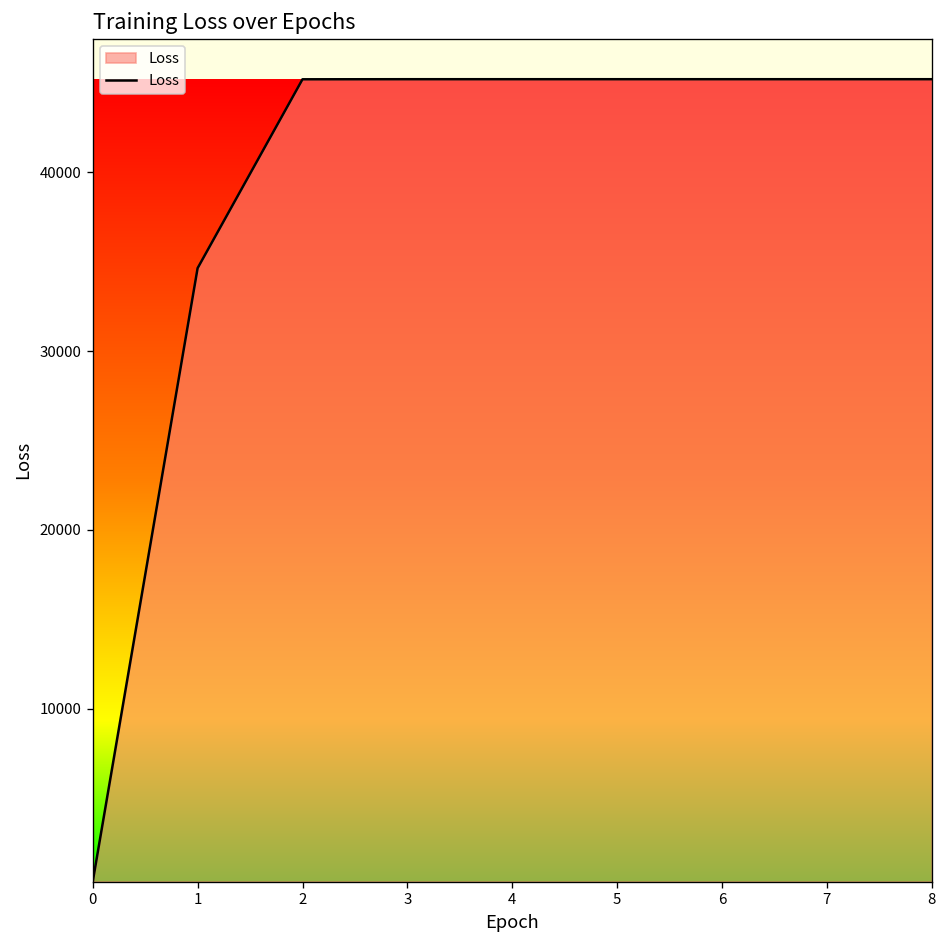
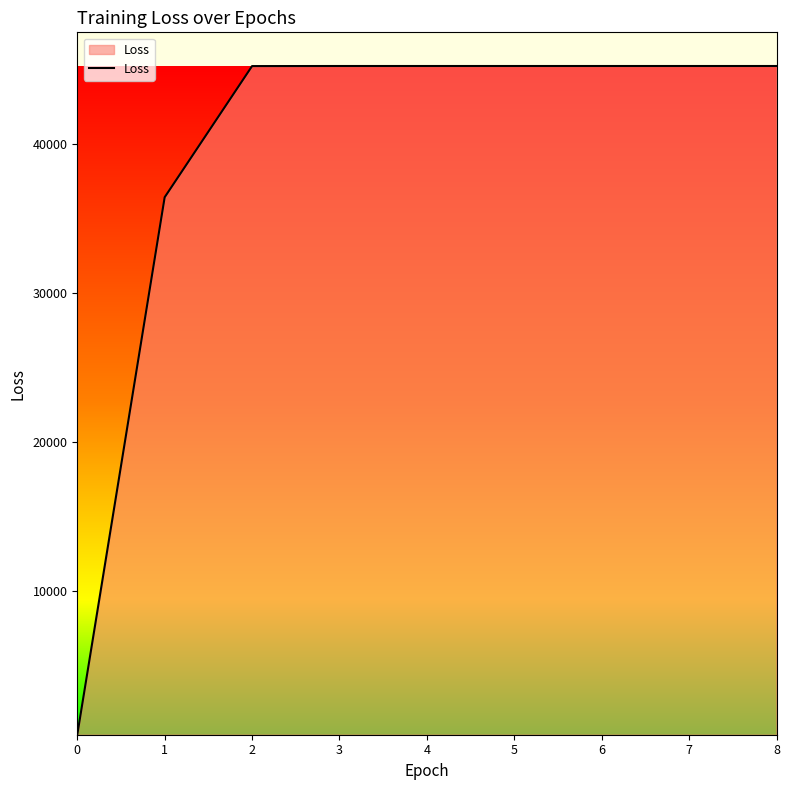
  {
    "0": 300,
-   "1": 34600,
+   "1": 36400,
    "2": 45200,
    "3": 45200,
    "4": 45200,
    "5": 45200,
    "6": 45200,
    "7": 45200,
    "8": 45200
  }
